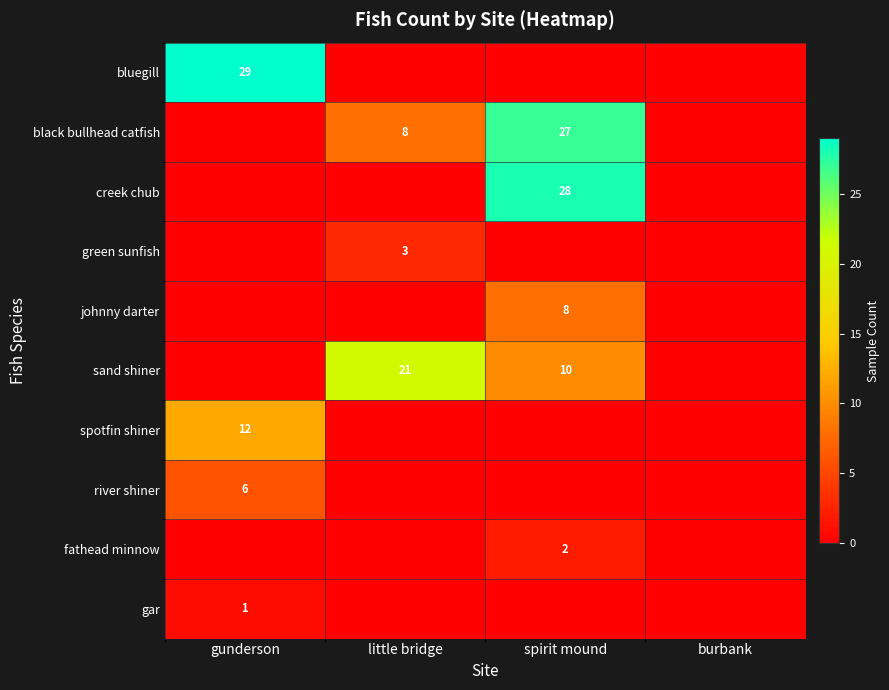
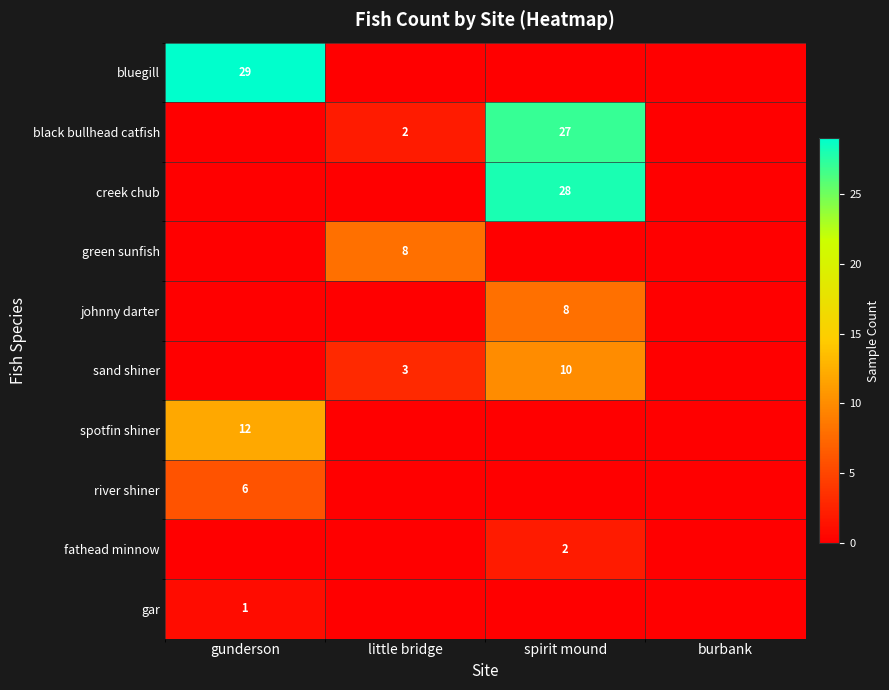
  {
    "bluegill": {
      "gunderson": 29
    },
    "black bullhead catfish": {
-     "little bridge": 8,
+     "little bridge": 2,
      "spirit mound": 27
    },
    "creek chub": {
      "spirit mound": 28
    },
    "green sunfish": {
-     "little bridge": 3
+     "little bridge": 8
    },
    "johnny darter": {
      "spirit mound": 8
    },
    "sand shiner": {
-     "little bridge": 21,
+     "little bridge": 3,
      "spirit mound": 10
    },
    "spotfin shiner": {
      "gunderson": 12
    },
    "river shiner": {
      "gunderson": 6
    },
    "fathead minnow": {
      "spirit mound": 2
    },
    "gar": {
      "gunderson": 1
    }
  }
